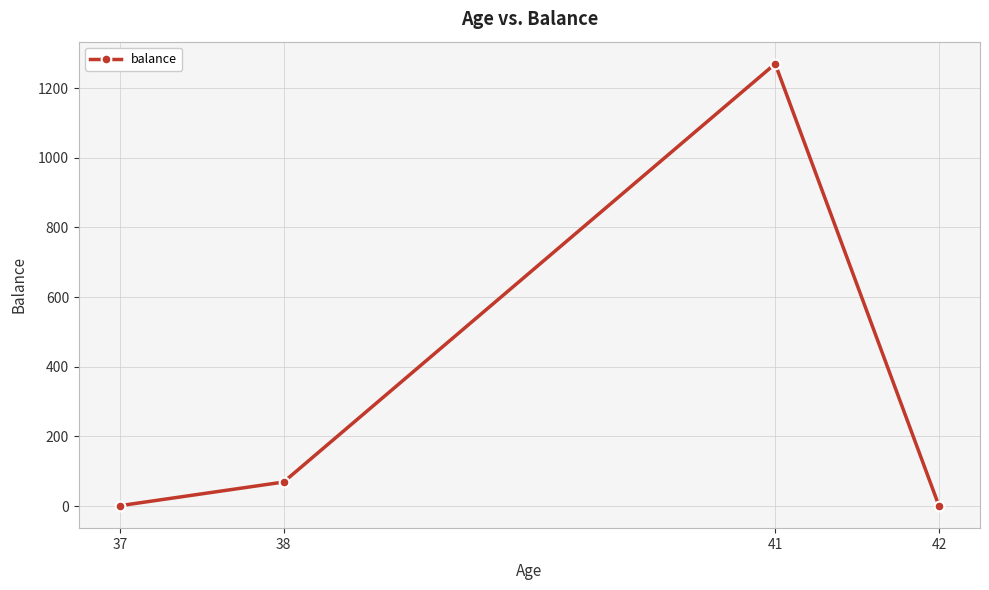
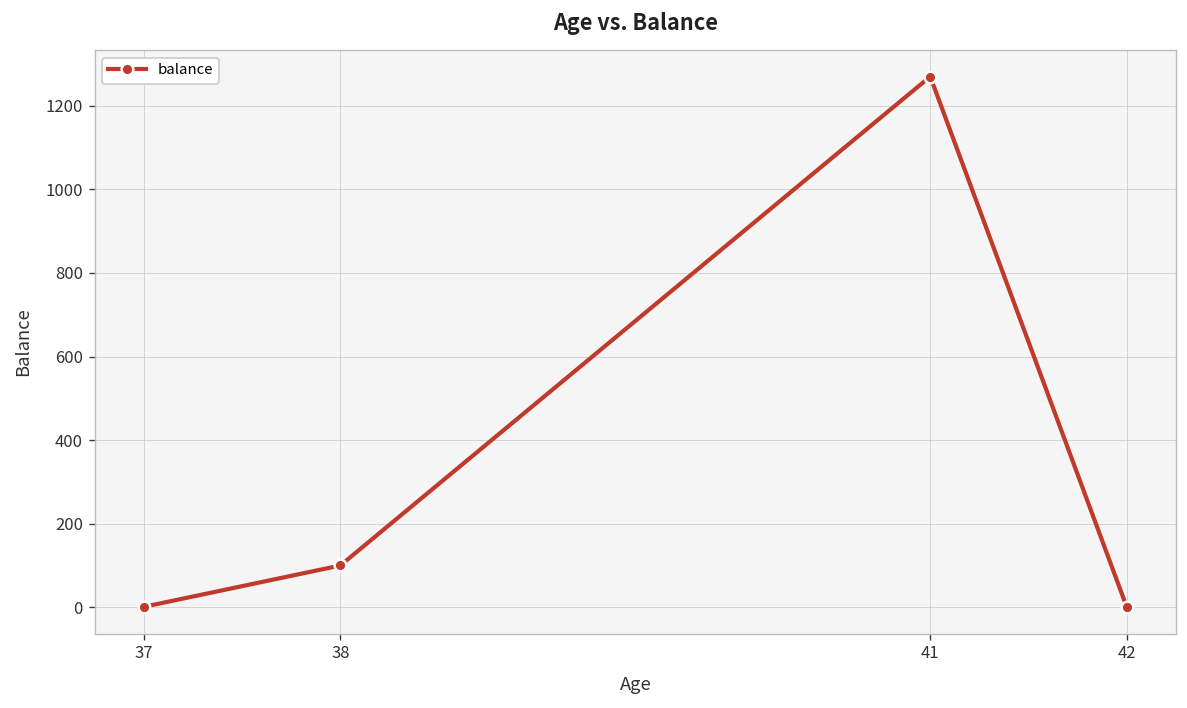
  {
    "37": 0,
-   "38": 70,
+   "38": 100,
    "41": 1270,
    "42": 0
  }
